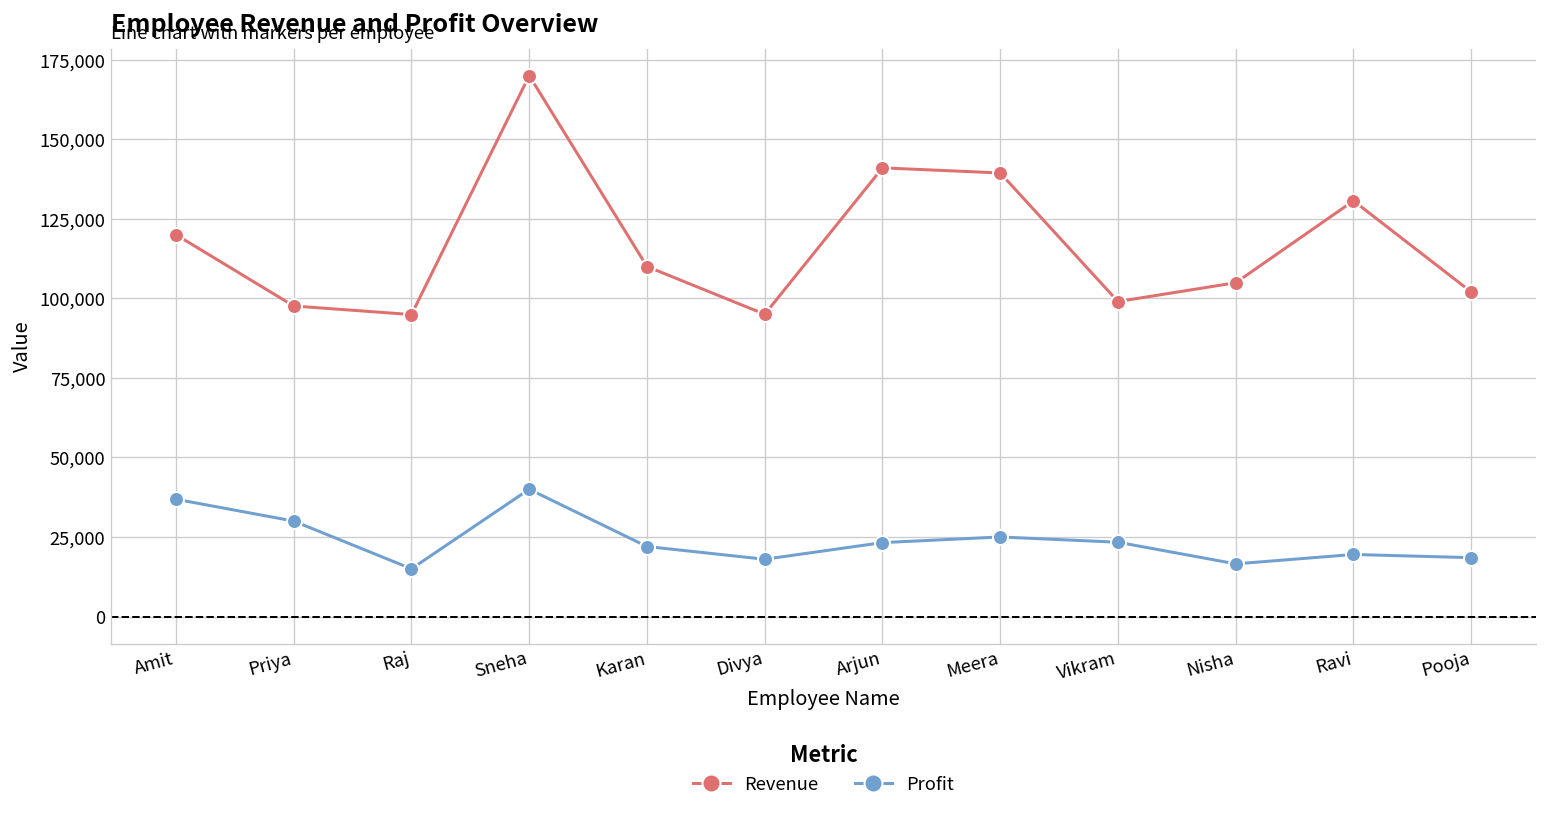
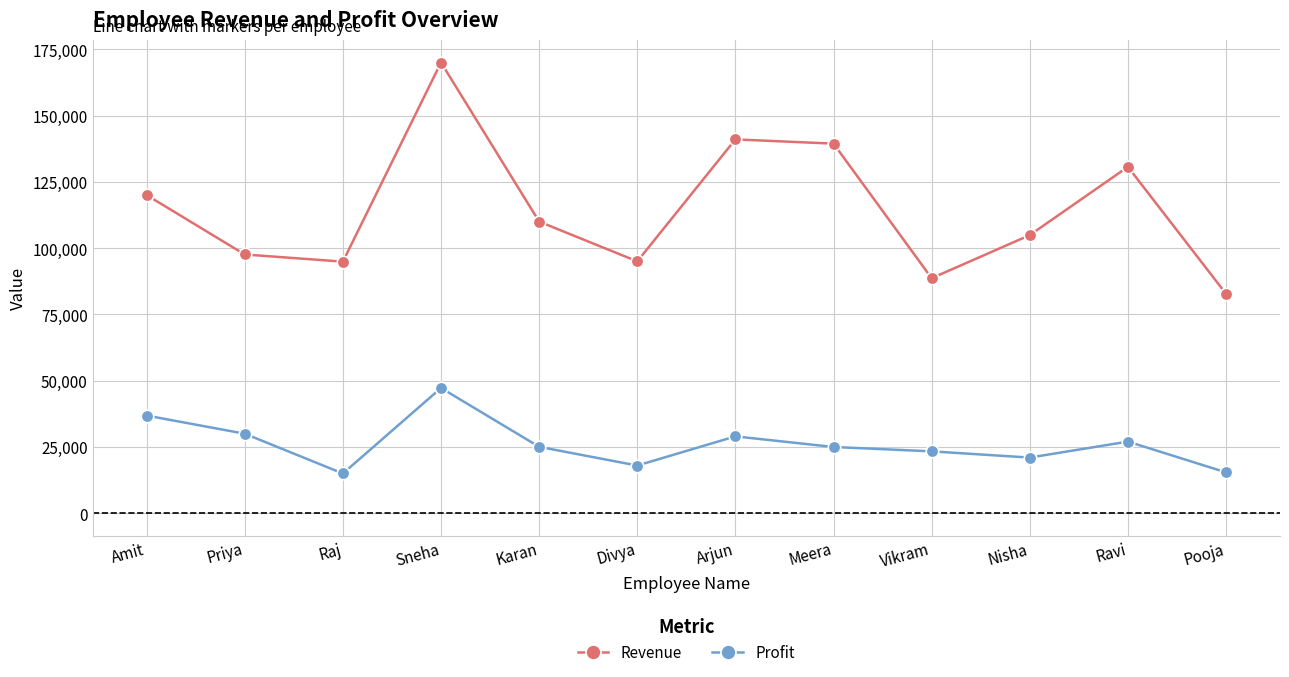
  {
    "Revenue": {
      "Amit": "120,000",
      "Priya": "98,000",
      "Raj": "95,000",
      "Sneha": "170,000",
      "Karan": "110,000",
      "Divya": "95,000",
      "Arjun": "141,000",
      "Meera": "139,000",
-     "Vikram": "99,000",
+     "Vikram": "89,000",
      "Nisha": "105,000",
      "Ravi": "131,000",
-     "Pooja": "102,000"
+     "Pooja": "83,000"
    },
    "Profit": {
      "Amit": "37,000",
      "Priya": "30,000",
      "Raj": "15,000",
-     "Sneha": "40,000",
-     "Karan": "22,000",
+     "Sneha": "47,000",
+     "Karan": "25,000",
      "Divya": "18,000",
-     "Arjun": "23,000",
+     "Arjun": "29,000",
      "Meera": "25,000",
      "Vikram": "23,000",
-     "Nisha": "17,000",
-     "Ravi": "20,000",
-     "Pooja": "19,000"
+     "Nisha": "21,000",
+     "Ravi": "27,000",
+     "Pooja": "15,000"
    }
  }
